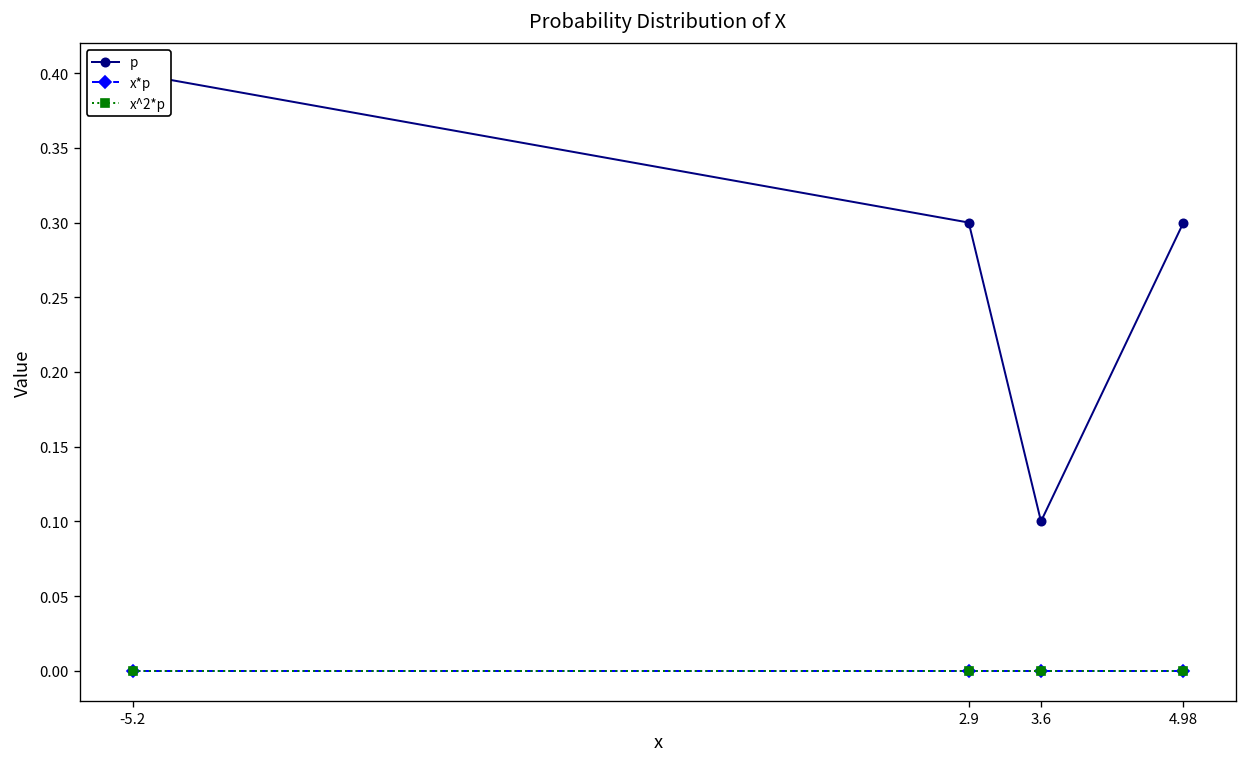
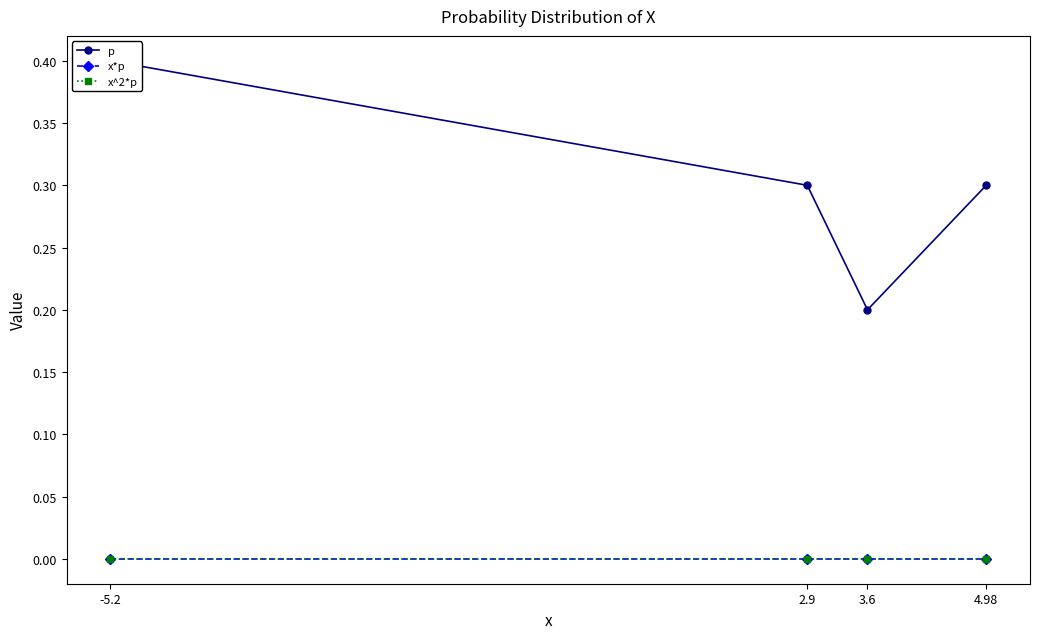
  {
    "p": {
      "2.9": 0.3,
-     "3.6": 0.1,
+     "3.6": 0.2,
      "4.98": 0.3
    },
    "x^2*p": {
      "-5.2": 0.0,
      "2.9": 0.0,
      "3.6": 0.0,
      "4.98": 0.0
    }
  }
